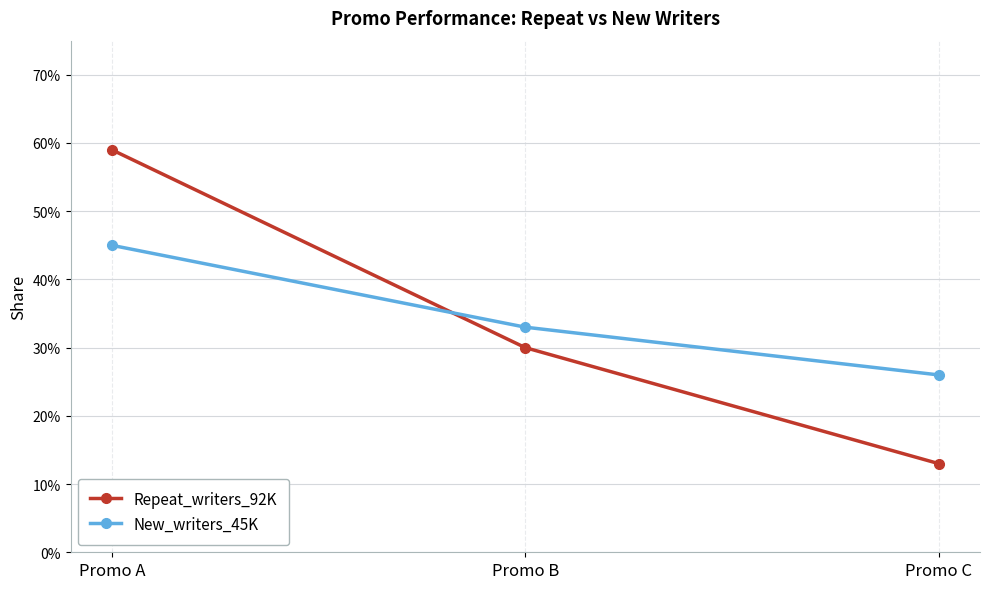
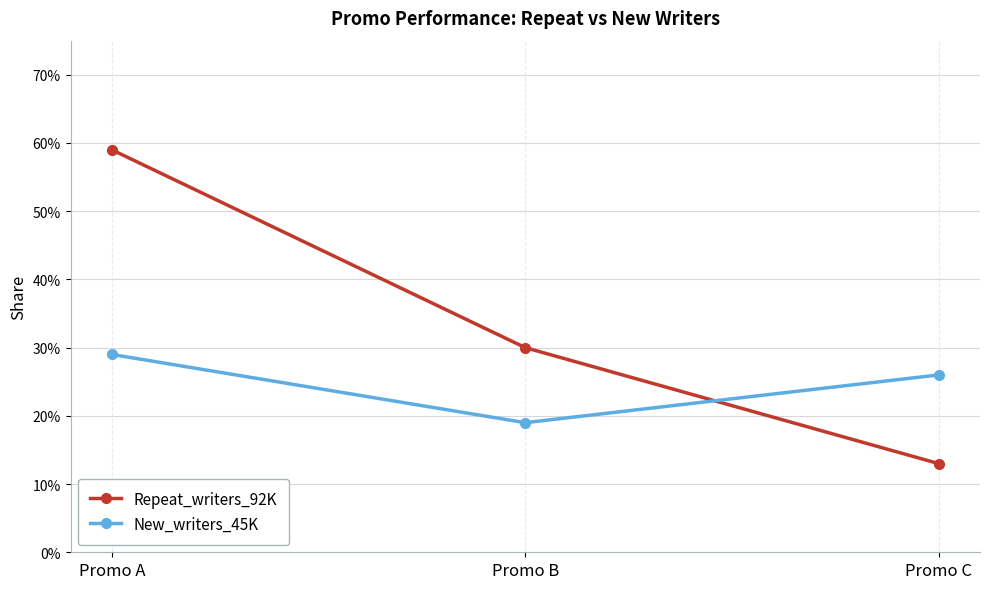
  {
    "Repeat_writers_92K": {
      "Promo A": "59%",
      "Promo B": "30%",
      "Promo C": "13%"
    },
    "New_writers_45K": {
-     "Promo A": "45%",
-     "Promo B": "33%",
+     "Promo A": "29%",
+     "Promo B": "19%",
      "Promo C": "26%"
    }
  }
